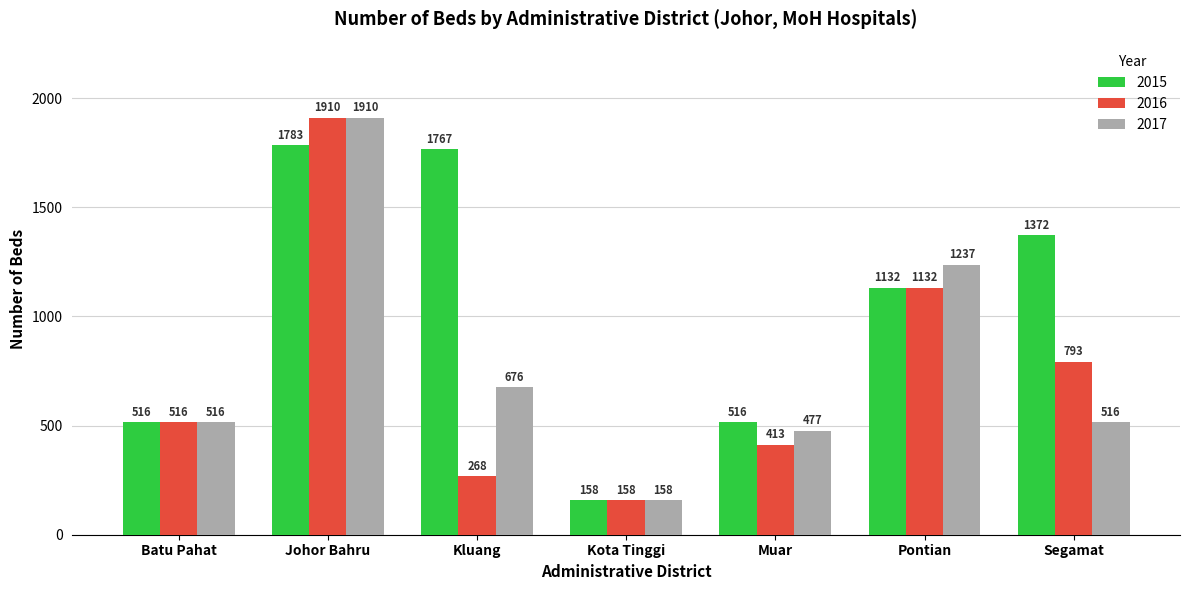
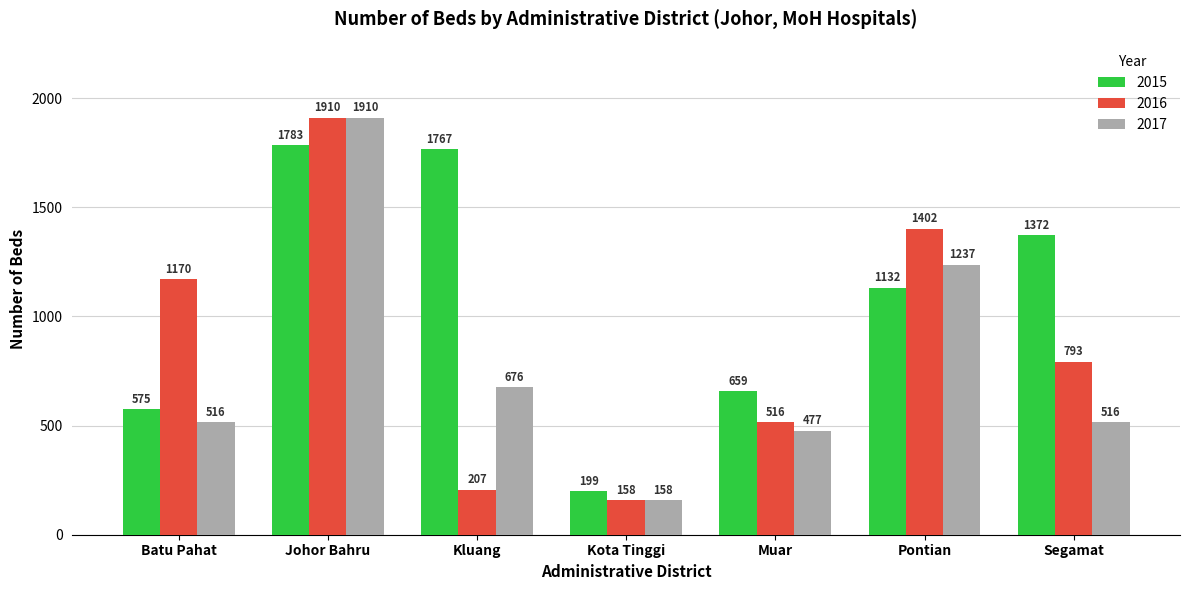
  {
    "2015": {
-     "Batu Pahat": 516,
+     "Batu Pahat": 575,
      "Johor Bahru": 1783,
      "Kluang": 1767,
-     "Kota Tinggi": 158,
-     "Muar": 516,
+     "Kota Tinggi": 199,
+     "Muar": 659,
      "Pontian": 1132,
      "Segamat": 1372
    },
    "2016": {
-     "Batu Pahat": 516,
+     "Batu Pahat": 1170,
      "Johor Bahru": 1910,
-     "Kluang": 268,
+     "Kluang": 207,
      "Kota Tinggi": 158,
-     "Muar": 413,
-     "Pontian": 1132,
+     "Muar": 516,
+     "Pontian": 1402,
      "Segamat": 793
    },
    "2017": {
      "Batu Pahat": 516,
      "Johor Bahru": 1910,
      "Kluang": 676,
      "Kota Tinggi": 158,
      "Muar": 477,
      "Pontian": 1237,
      "Segamat": 516
    }
  }
